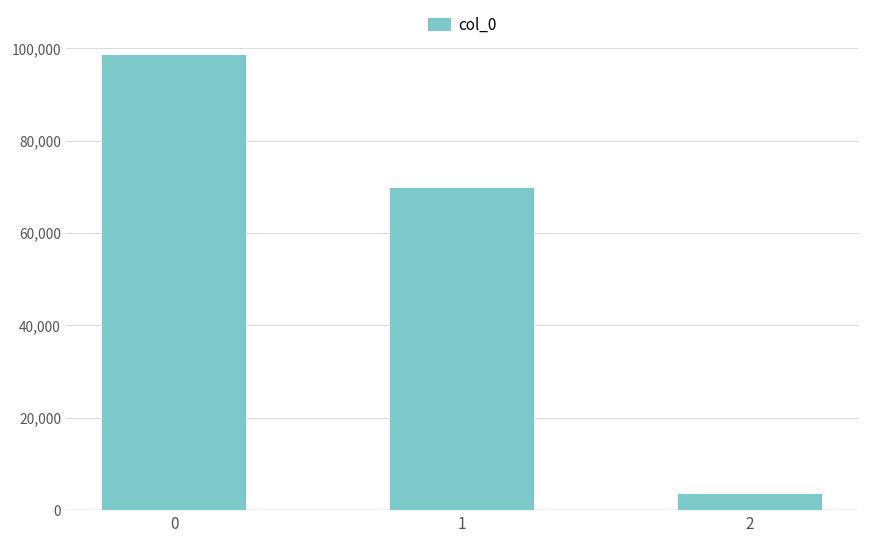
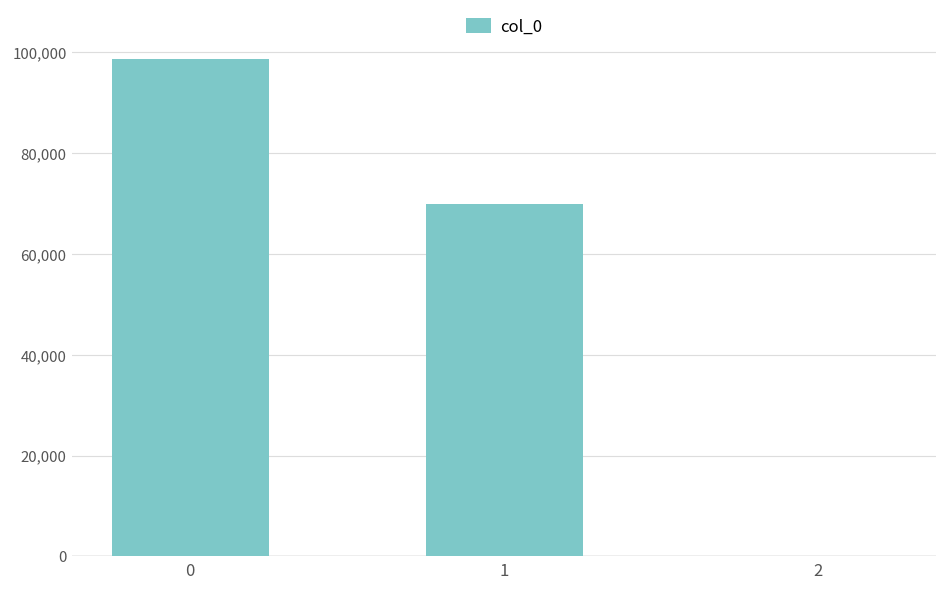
  {
    "0": "99,000",
    "1": "70,000",
-   "2": "4,000"
+   "2": "0"
  }
